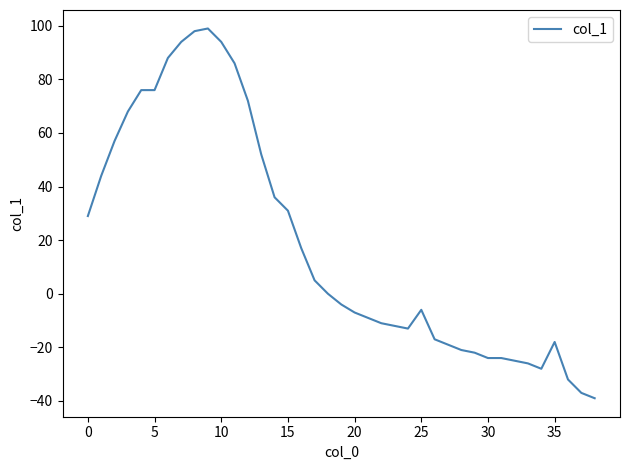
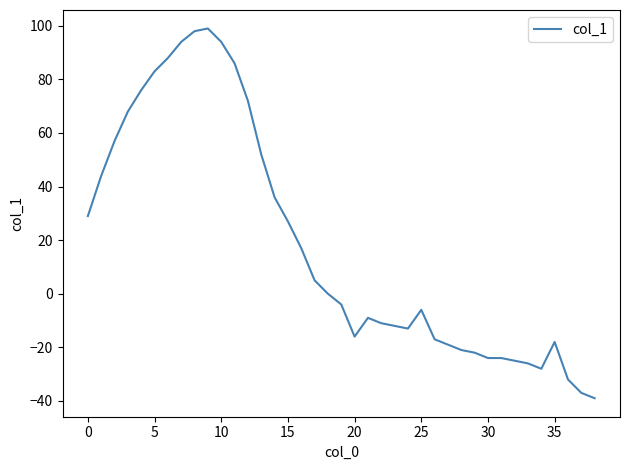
  {
    "0": 29,
-   "5": 76,
+   "5": 83,
    "10": 94,
-   "15": 31,
-   "20": -7,
+   "15": 27,
+   "20": -16,
    "25": -6,
    "30": -24,
    "35": -18
  }
